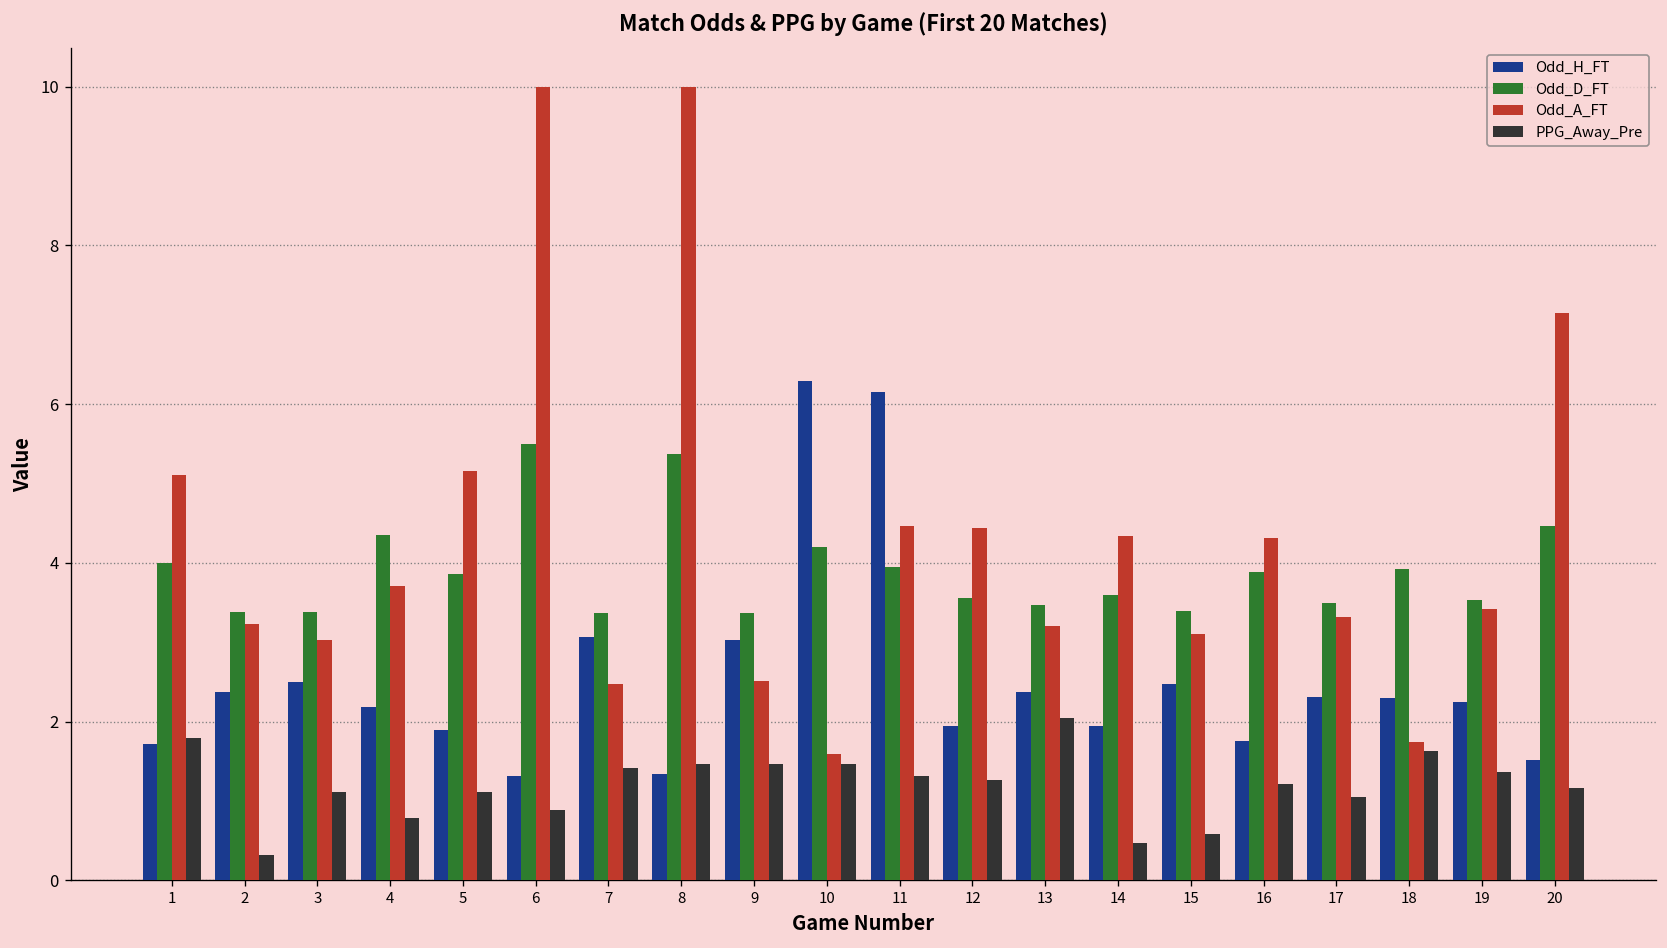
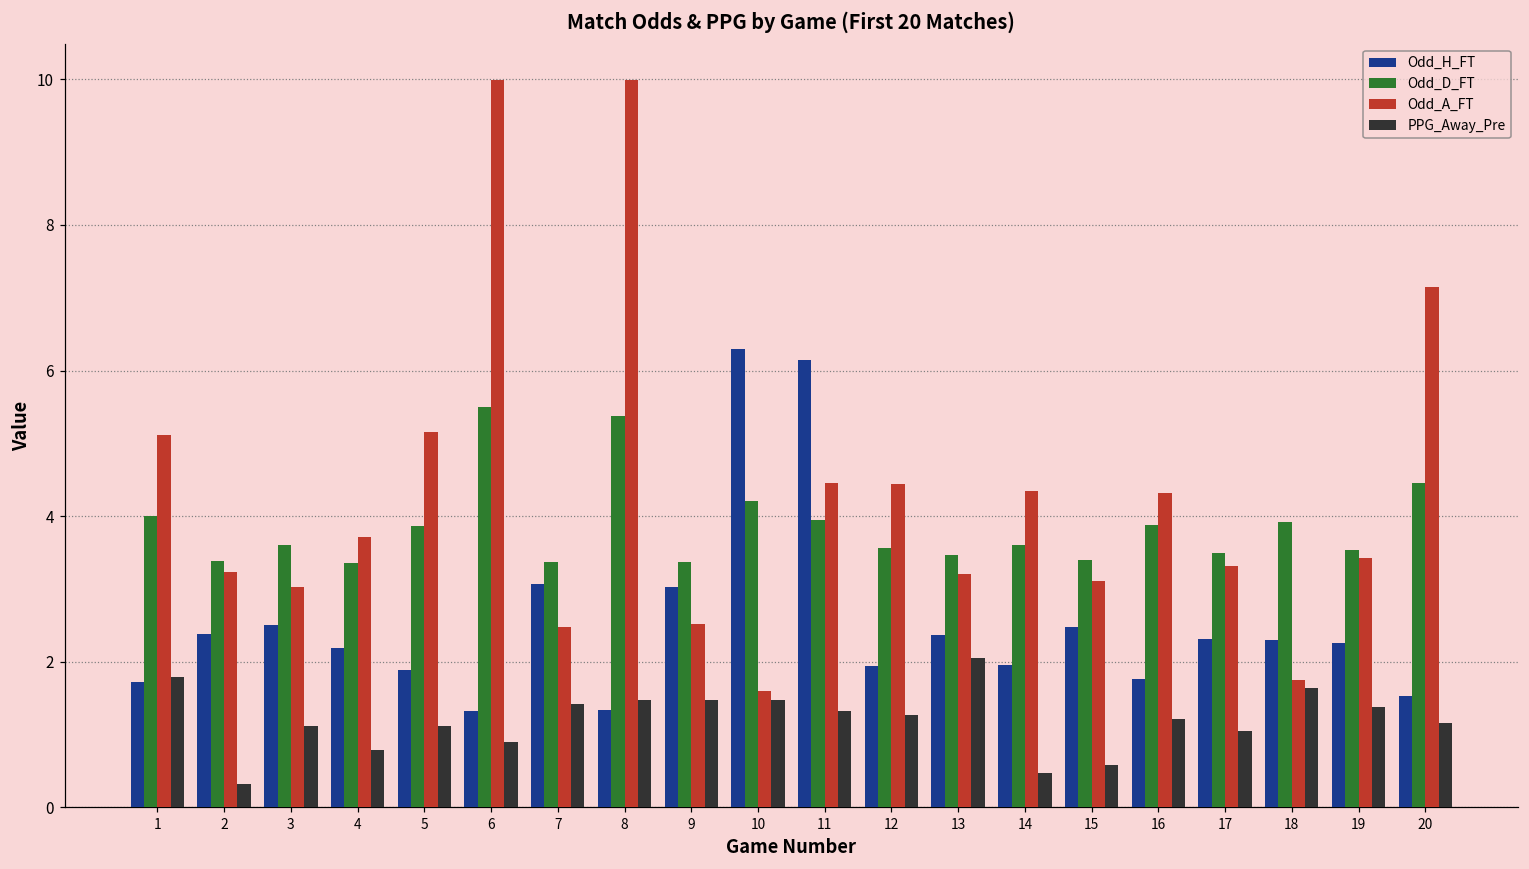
  {
    "Odd_H_FT": {
      "1": 1.7,
      "2": 2.4,
      "3": 2.5,
      "4": 2.2,
      "5": 1.9,
      "6": 1.3,
      "7": 3.1,
      "8": 1.3,
      "9": 3.0,
      "10": 6.3,
      "11": 6.2,
      "12": 1.9,
      "13": 2.4,
      "14": 2.0,
      "15": 2.5,
      "16": 1.8,
      "17": 2.3,
      "18": 2.3,
      "19": 2.3,
      "20": 1.5
    },
    "Odd_D_FT": {
      "1": 4.0,
      "2": 3.4,
-     "3": 3.4,
-     "4": 4.4,
+     "3": 3.6,
+     "4": 3.4,
      "5": 3.9,
      "6": 5.5,
      "7": 3.4,
      "8": 5.4,
      "9": 3.4,
      "10": 4.2,
      "11": 4.0,
      "12": 3.6,
      "13": 3.5,
      "14": 3.6,
      "15": 3.4,
      "16": 3.9,
      "17": 3.5,
      "18": 3.9,
      "19": 3.5,
      "20": 4.5
    },
    "Odd_A_FT": {
      "1": 5.1,
      "2": 3.2,
      "3": 3.0,
      "4": 3.7,
      "5": 5.2,
      "6": 10.0,
      "7": 2.5,
      "8": 10.0,
      "9": 2.5,
      "10": 1.6,
      "11": 4.5,
      "12": 4.4,
      "13": 3.2,
      "14": 4.3,
      "15": 3.1,
      "16": 4.3,
      "17": 3.3,
      "18": 1.7,
      "19": 3.4,
      "20": 7.2
    },
    "PPG_Away_Pre": {
      "1": 1.8,
      "2": 0.3,
      "3": 1.1,
      "4": 0.8,
      "5": 1.1,
      "6": 0.9,
      "7": 1.4,
      "8": 1.5,
      "9": 1.5,
      "10": 1.5,
      "11": 1.3,
      "12": 1.3,
      "13": 2.1,
      "14": 0.5,
      "15": 0.6,
      "16": 1.2,
      "17": 1.1,
      "18": 1.6,
      "19": 1.4,
      "20": 1.2
    }
  }
